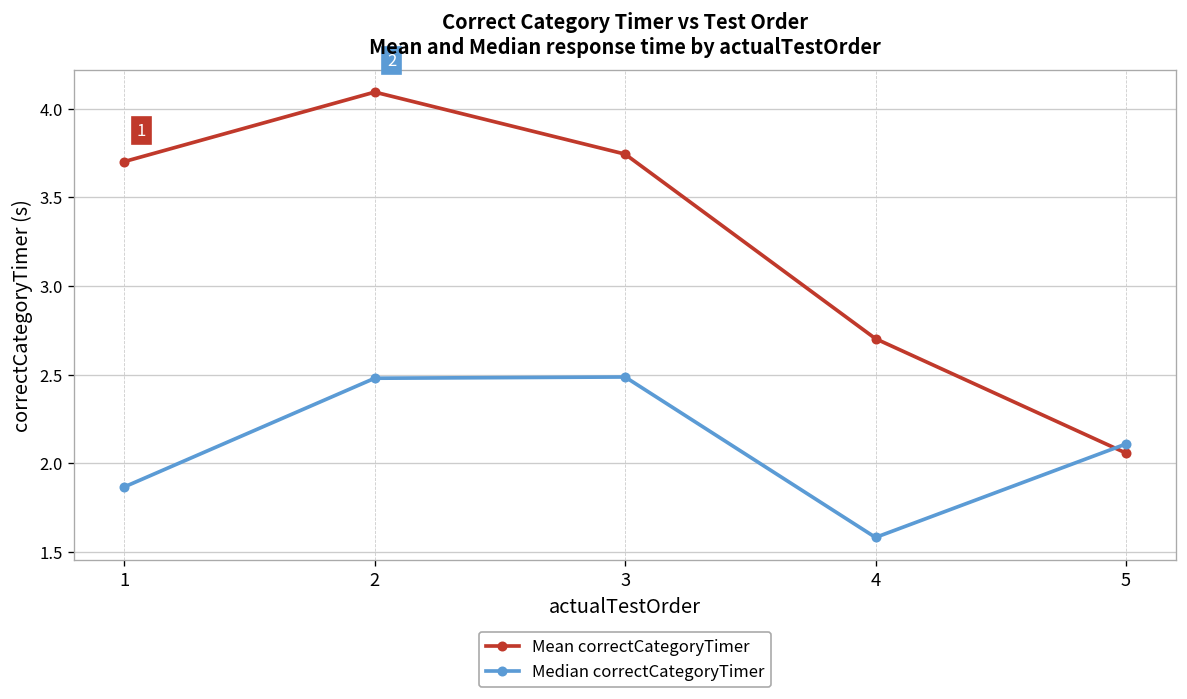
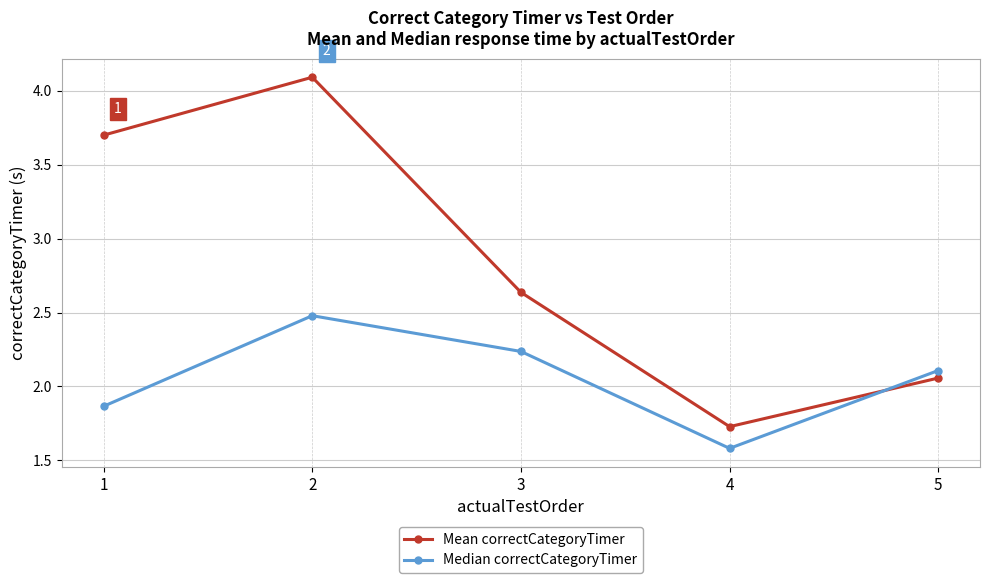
  {
    "Mean correctCategoryTimer": {
-     "3": 3.74,
-     "4": 2.70,
+     "3": 2.64,
+     "4": 1.73,
      "5": 2.06
    },
    "Median correctCategoryTimer": {
      "1": 1.87,
      "2": 2.48,
-     "3": 2.49,
+     "3": 2.24,
      "4": 1.58,
      "5": 2.11
    }
  }
